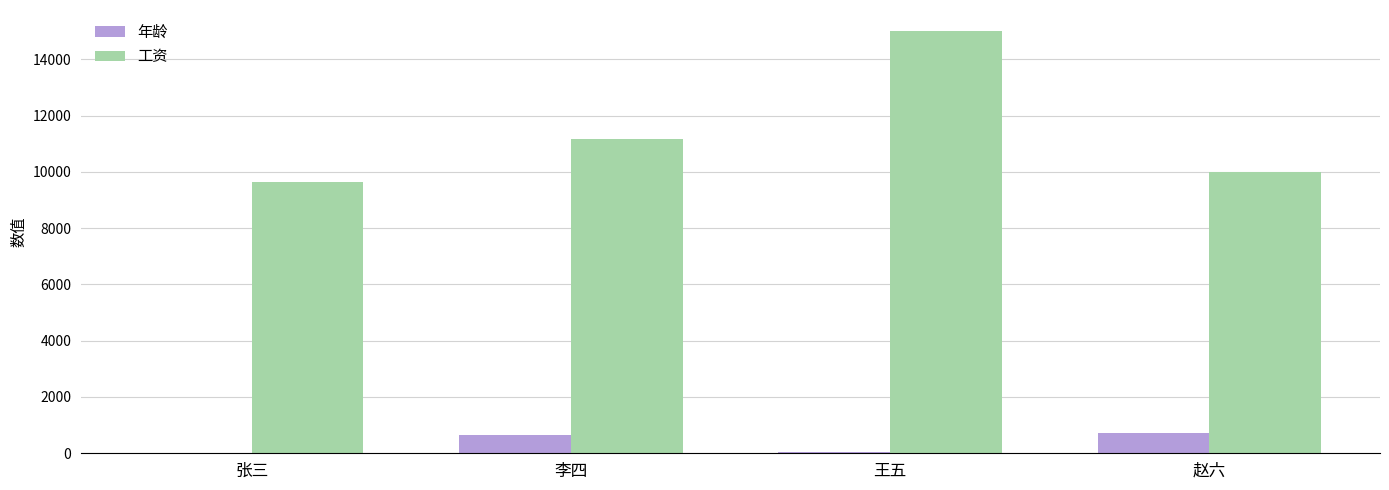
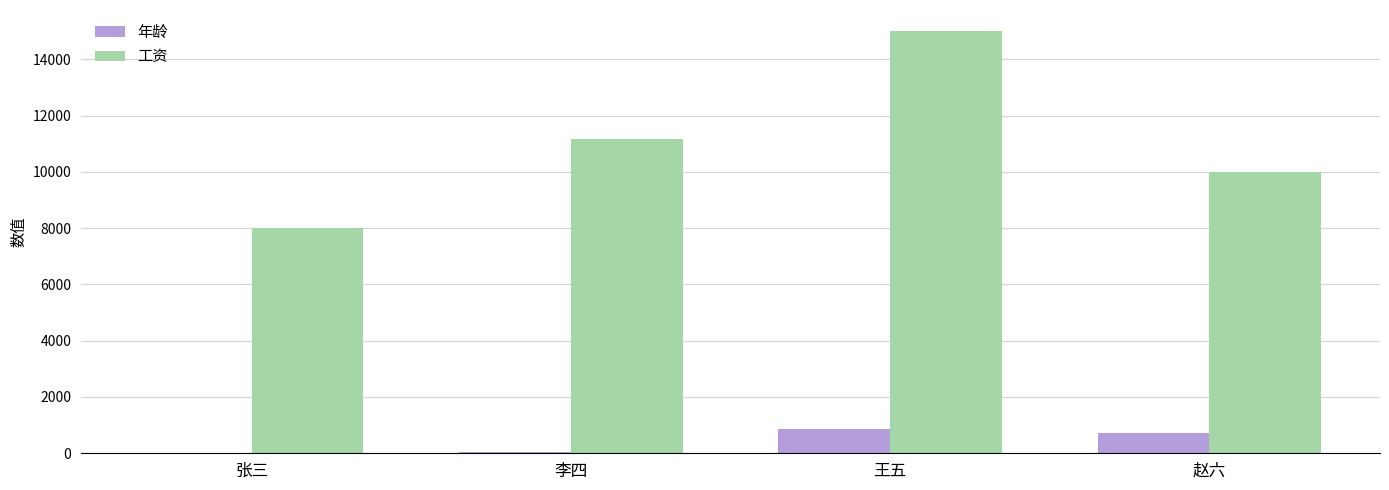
  {
    "年龄": {
-     "李四": 700,
-     "王五": 0,
+     "李四": 0,
+     "王五": 900,
      "赵六": 700
    },
    "工资": {
-     "张三": 9700,
+     "张三": 8000,
      "李四": 11200,
      "王五": 15000,
      "赵六": 10000
    }
  }
